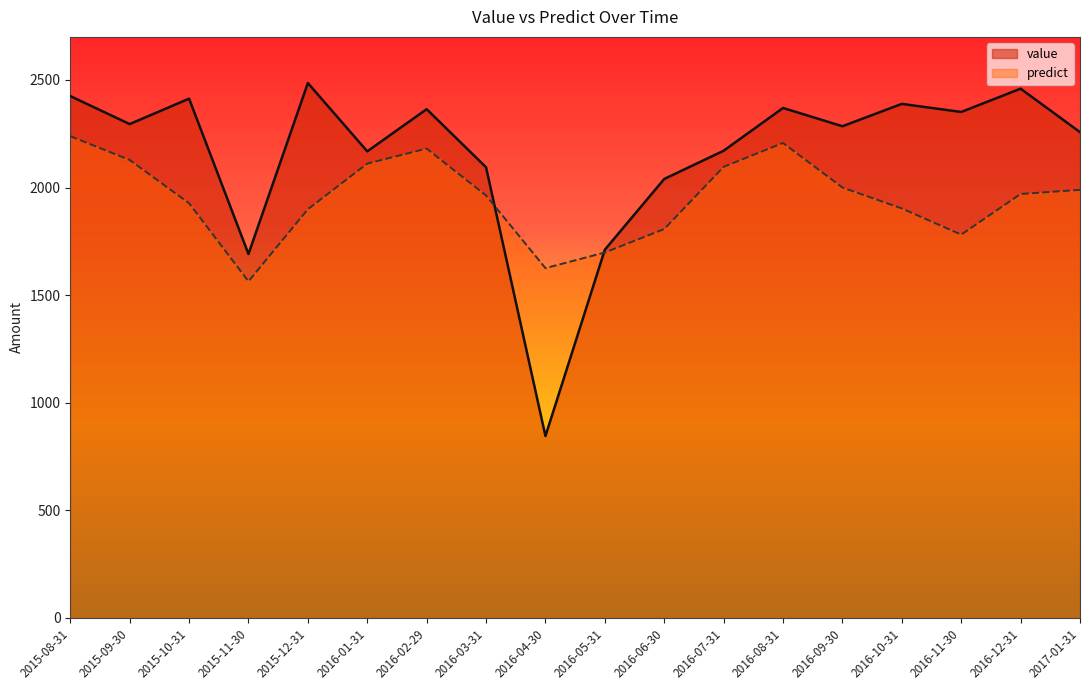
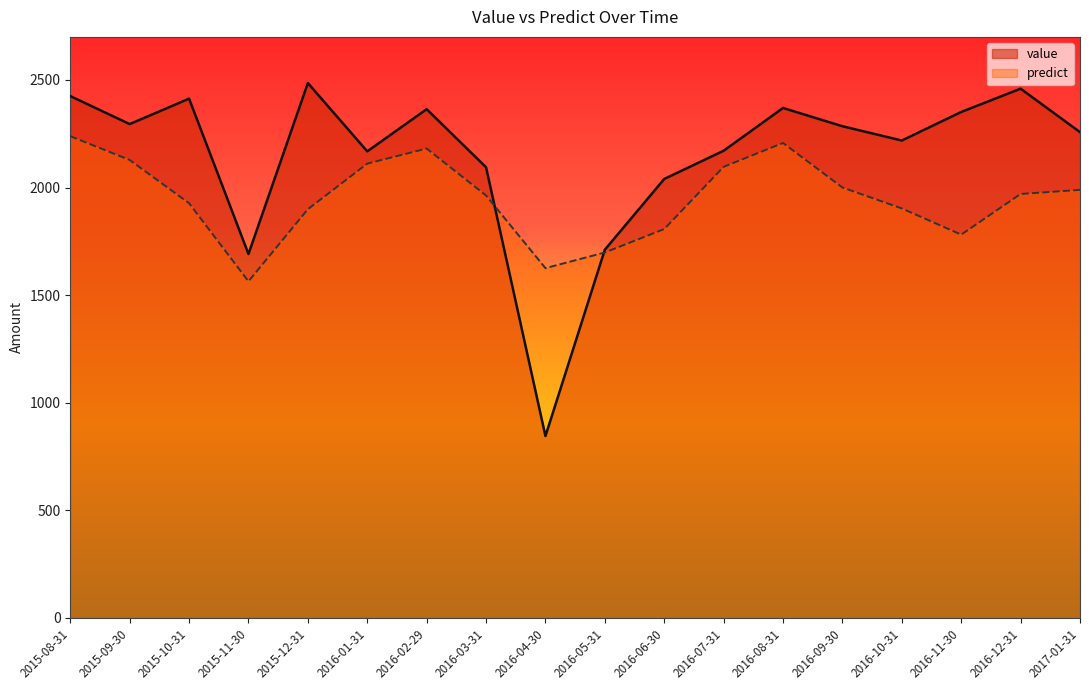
  {
    "value": {
      "2015-08-31": 2420,
      "2015-09-30": 2290,
      "2015-10-31": 2410,
      "2015-11-30": 1690,
      "2015-12-31": 2490,
      "2016-01-31": 2170,
      "2016-02-29": 2360,
      "2016-03-31": 2090,
      "2016-04-30": 850,
      "2016-05-31": 1710,
      "2016-06-30": 2040,
      "2016-07-31": 2170,
      "2016-08-31": 2370,
      "2016-09-30": 2280,
-     "2016-10-31": 2390,
+     "2016-10-31": 2220,
      "2016-11-30": 2350,
      "2016-12-31": 2460,
      "2017-01-31": 2260
    },
    "predict": {
      "2015-08-31": 2240,
      "2015-09-30": 2130,
      "2015-10-31": 1930,
      "2015-11-30": 1560,
      "2015-12-31": 1900,
      "2016-01-31": 2110,
      "2016-02-29": 2180,
      "2016-03-31": 1960,
      "2016-04-30": 1630,
      "2016-05-31": 1700,
      "2016-06-30": 1810,
      "2016-07-31": 2100,
      "2016-08-31": 2210,
      "2016-09-30": 2000,
      "2016-10-31": 1900,
      "2016-11-30": 1780,
      "2016-12-31": 1970,
      "2017-01-31": 1990
    }
  }
